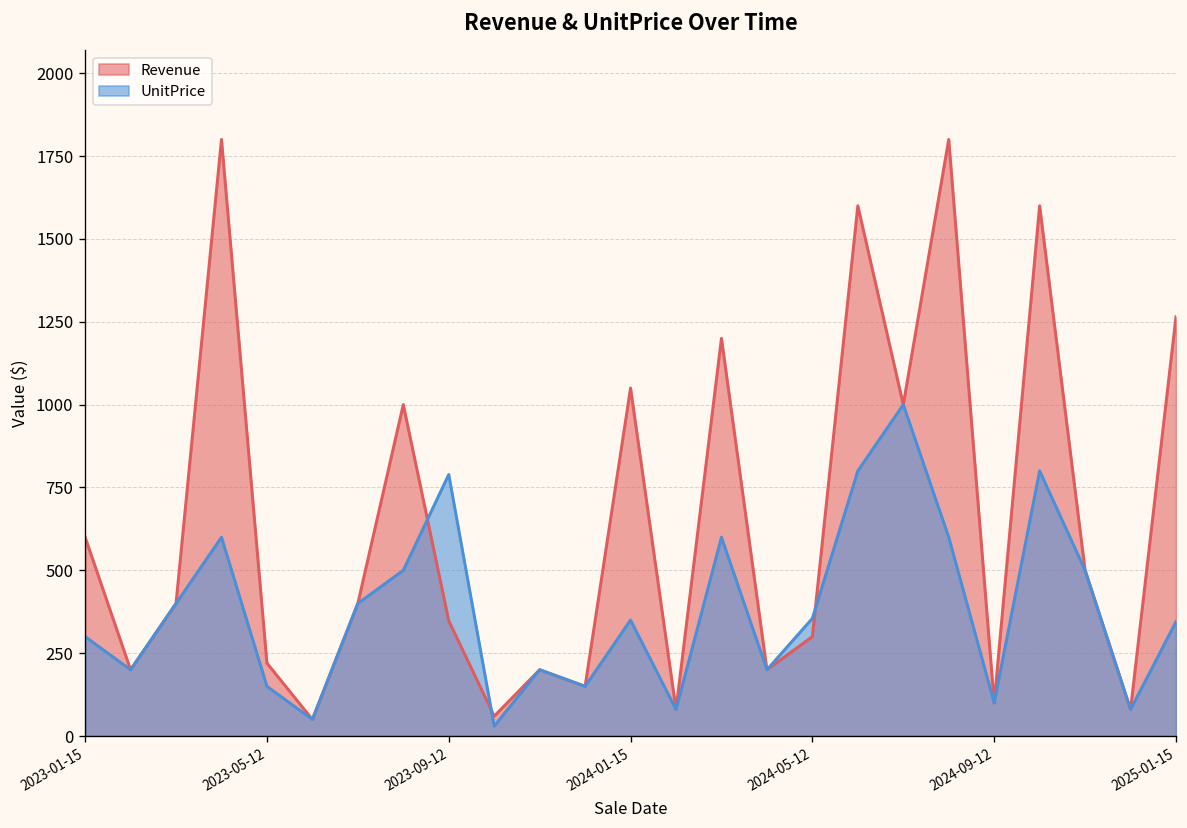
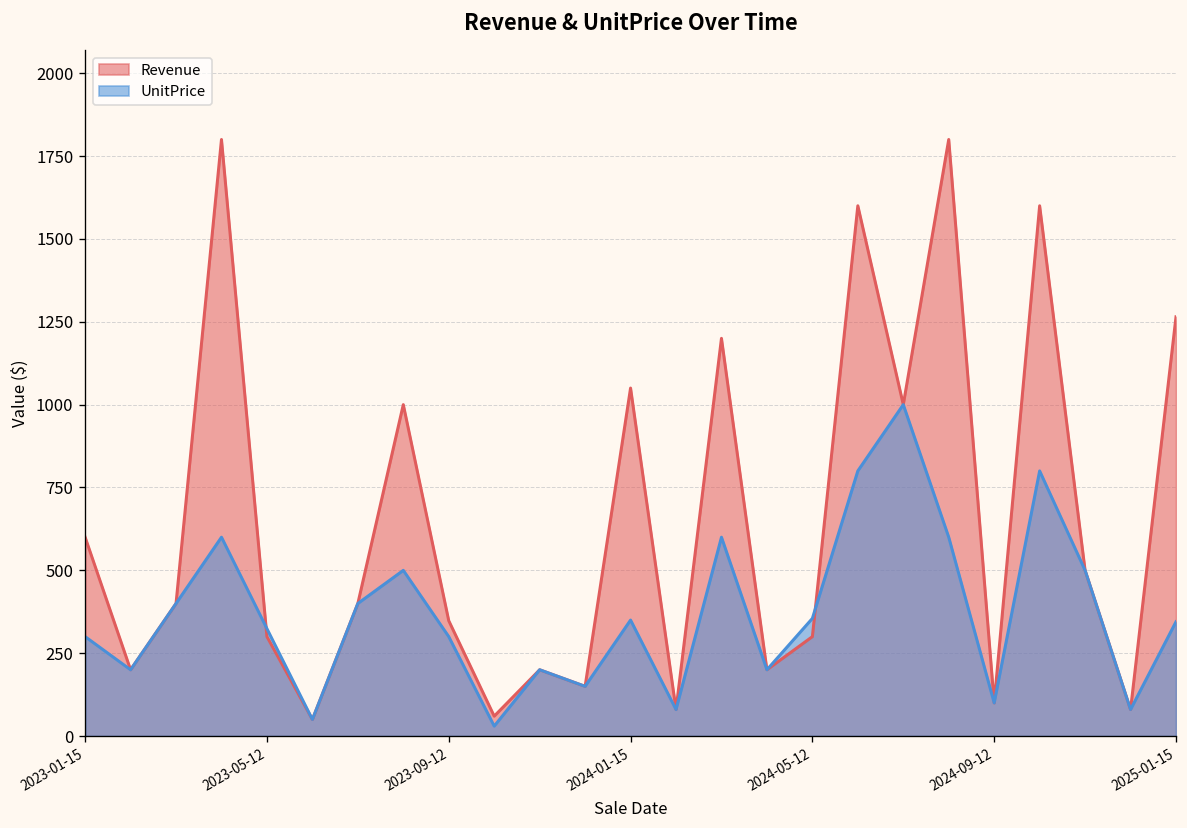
  {
    "Revenue": {
      "2023-01-15": 600,
-     "2023-05-12": 220,
+     "2023-05-12": 300,
      "2023-09-12": 350,
      "2024-01-15": 1050,
      "2024-05-12": 300,
      "2025-01-15": 1270
    },
    "UnitPrice": {
      "2023-01-15": 300,
-     "2023-05-12": 150,
-     "2023-09-12": 790,
+     "2023-05-12": 320,
+     "2023-09-12": 300,
      "2024-01-15": 350,
      "2024-05-12": 360,
      "2025-01-15": 350
    }
  }
